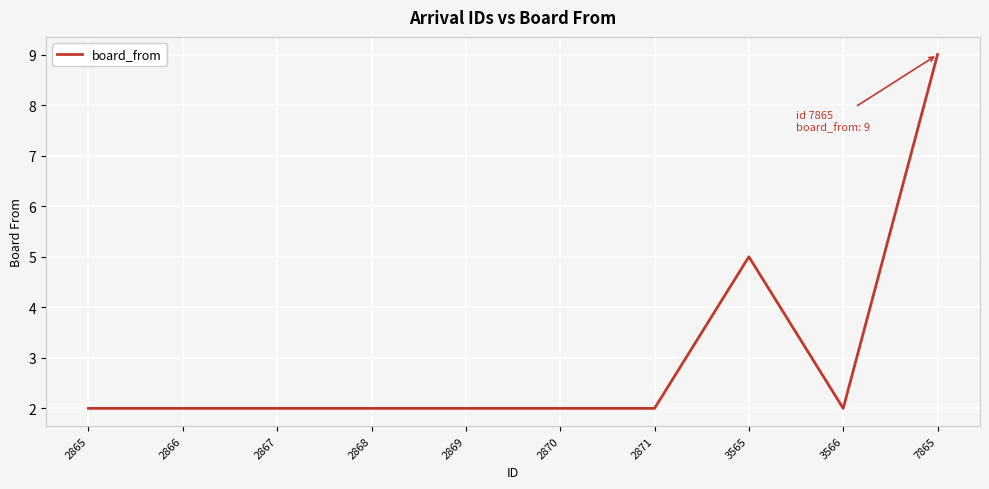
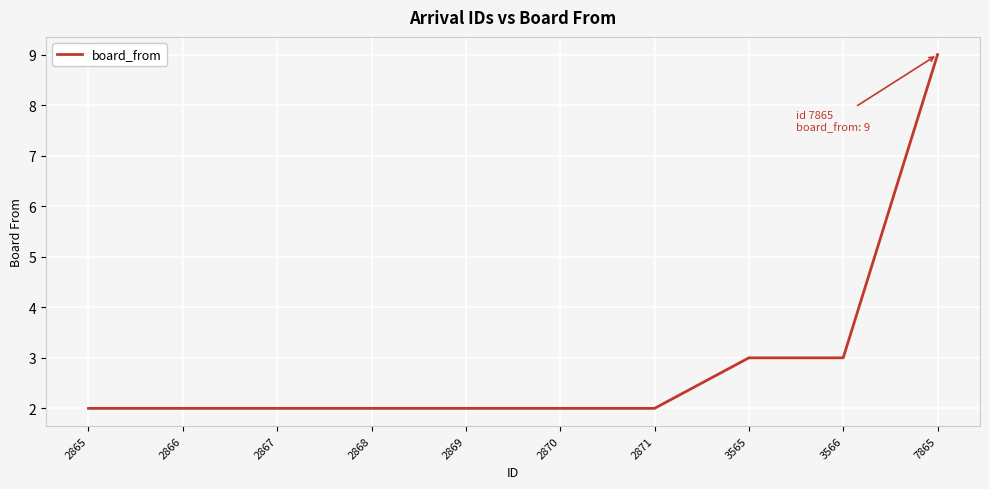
  {
    "2865": 2,
    "2866": 2,
    "2867": 2,
    "2868": 2,
    "2869": 2,
    "2870": 2,
    "2871": 2,
-   "3565": 5,
-   "3566": 2
+   "3565": 3,
+   "3566": 3
  }
